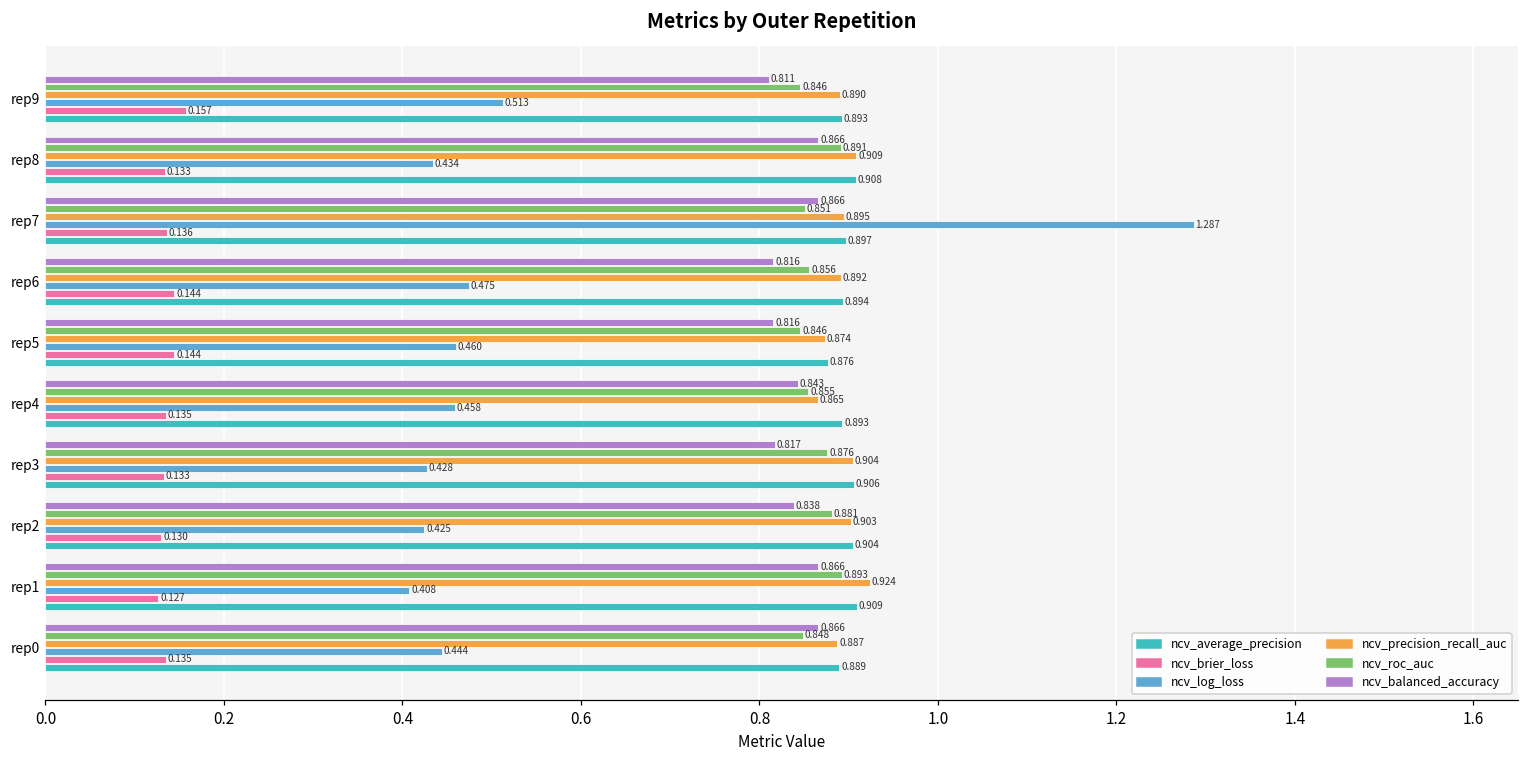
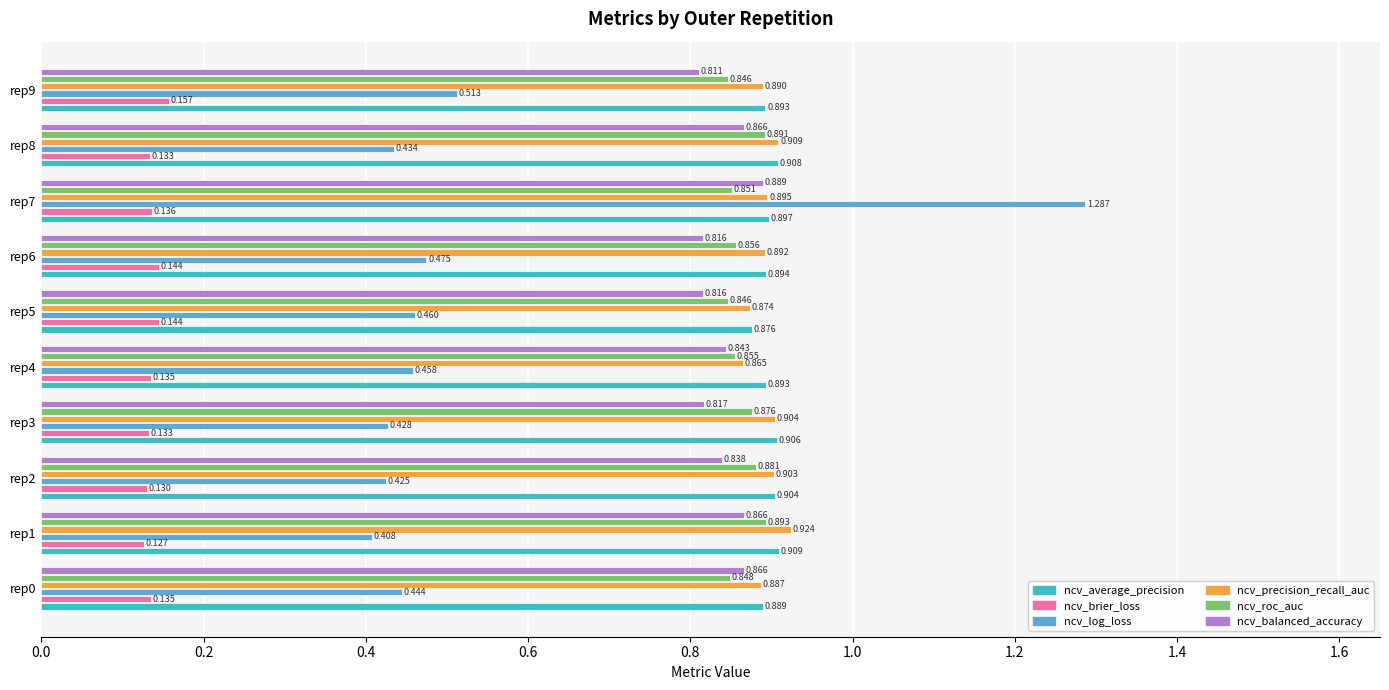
  {
    "ncv_brier_loss": {
      "rep9": 0.157,
      "rep8": 0.133,
      "rep7": 0.136,
      "rep6": 0.144,
      "rep5": 0.144,
      "rep4": 0.135,
      "rep3": 0.133,
      "rep2": 0.130,
      "rep1": 0.127,
      "rep0": 0.135
    },
    "ncv_precision_recall_auc": {
      "rep9": 0.890,
      "rep8": 0.909,
      "rep7": 0.895,
      "rep6": 0.892,
      "rep5": 0.874,
      "rep4": 0.865,
      "rep3": 0.904,
      "rep2": 0.903,
      "rep1": 0.924,
      "rep0": 0.887
    },
    "ncv_roc_auc": {
      "rep9": 0.846,
      "rep8": 0.891,
      "rep7": 0.851,
      "rep6": 0.856,
      "rep5": 0.846,
      "rep4": 0.855,
      "rep3": 0.876,
      "rep2": 0.881,
      "rep1": 0.893,
      "rep0": 0.848
    },
    "ncv_balanced_accuracy": {
      "rep9": 0.811,
      "rep8": 0.866,
-     "rep7": 0.866,
+     "rep7": 0.889,
      "rep6": 0.816,
      "rep5": 0.816,
      "rep4": 0.843,
      "rep3": 0.817,
      "rep2": 0.838,
      "rep1": 0.866,
      "rep0": 0.866
    }
  }
